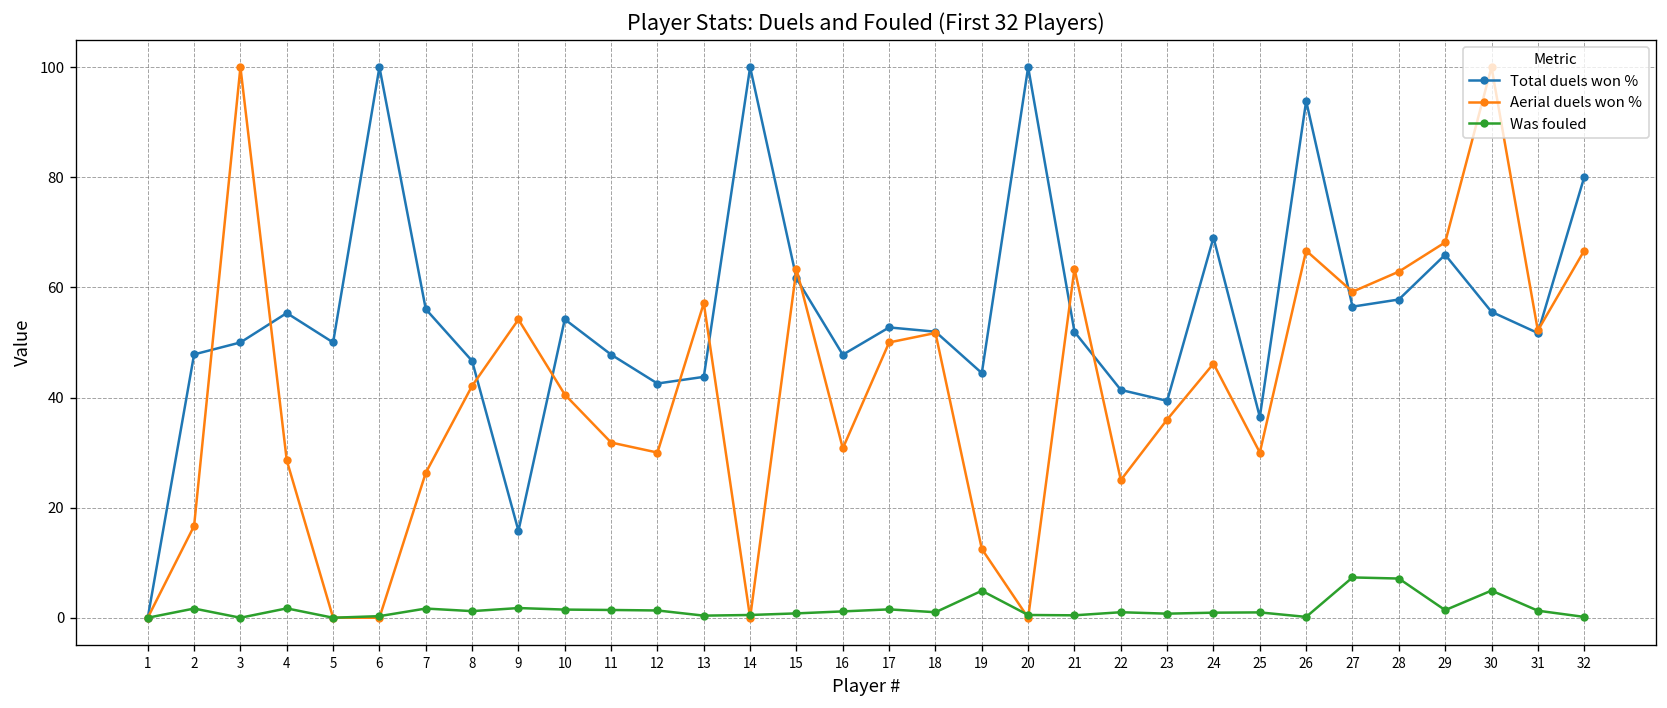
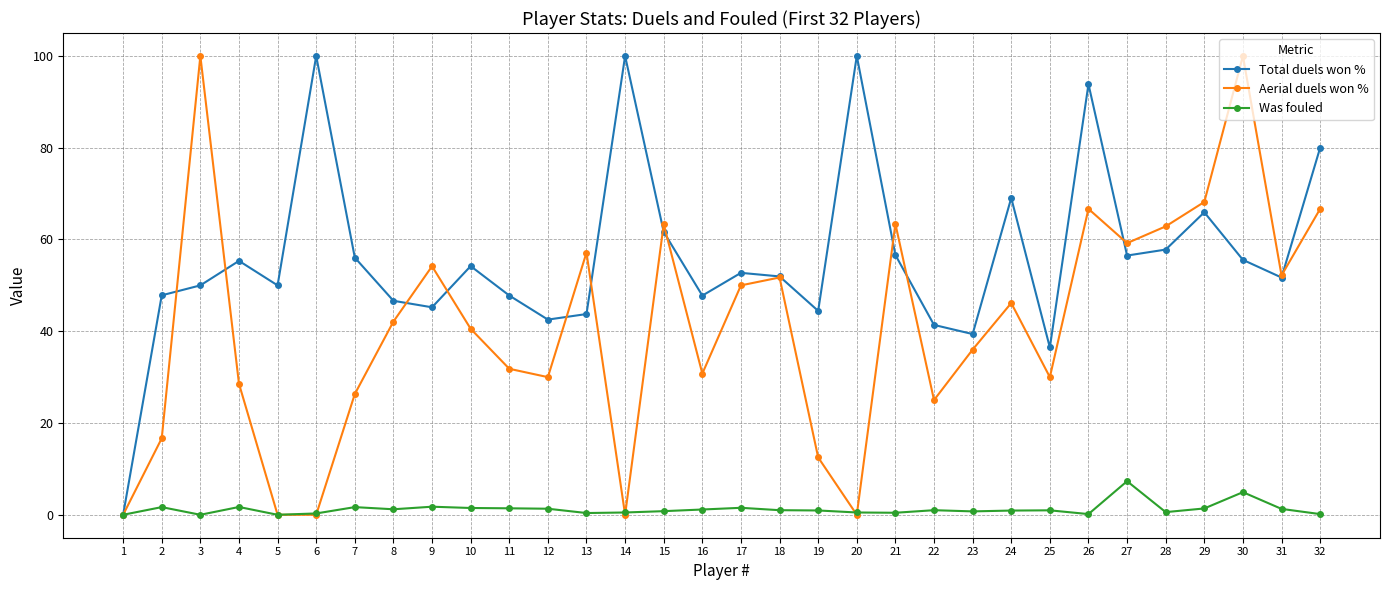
  {
    "Total duels won %": {
      "2": 48,
      "3": 50,
      "4": 55,
      "5": 50,
      "6": 100,
      "7": 56,
      "8": 47,
-     "9": 16,
+     "9": 45,
      "10": 54,
      "11": 48,
      "12": 43,
      "13": 44,
      "14": 100,
      "15": 62,
      "16": 48,
      "17": 53,
      "19": 44,
      "20": 100,
-     "21": 52,
+     "21": 57,
      "22": 41,
      "23": 39,
      "24": 69,
      "25": 36,
      "26": 94,
      "27": 57,
      "28": 58,
      "29": 66,
      "30": 56,
      "32": 80
    },
    "Aerial duels won %": {
      "2": 17,
      "3": 100,
      "4": 29,
      "7": 26,
      "8": 42,
      "9": 54,
      "10": 41,
      "11": 32,
      "12": 30,
      "13": 57,
      "15": 63,
      "16": 31,
      "17": 50,
      "19": 13,
      "21": 63,
      "22": 25,
      "23": 36,
      "24": 46,
      "25": 30,
      "26": 67,
      "27": 59,
      "28": 63,
      "29": 68,
      "32": 67
    },
    "Was fouled": {
      "2": 2,
      "3": 0,
      "4": 2,
      "7": 2,
      "8": 1,
      "9": 2,
      "10": 1,
      "11": 1,
      "12": 1,
      "13": 0,
      "15": 1,
      "16": 1,
      "17": 2,
      "18": 1,
-     "19": 5,
+     "19": 1,
      "21": 0,
      "22": 1,
      "23": 1,
      "24": 1,
      "25": 1,
      "26": 0,
      "27": 7,
-     "28": 7,
+     "28": 1,
      "29": 1,
      "30": 5,
      "31": 1,
      "32": 0
    }
  }
